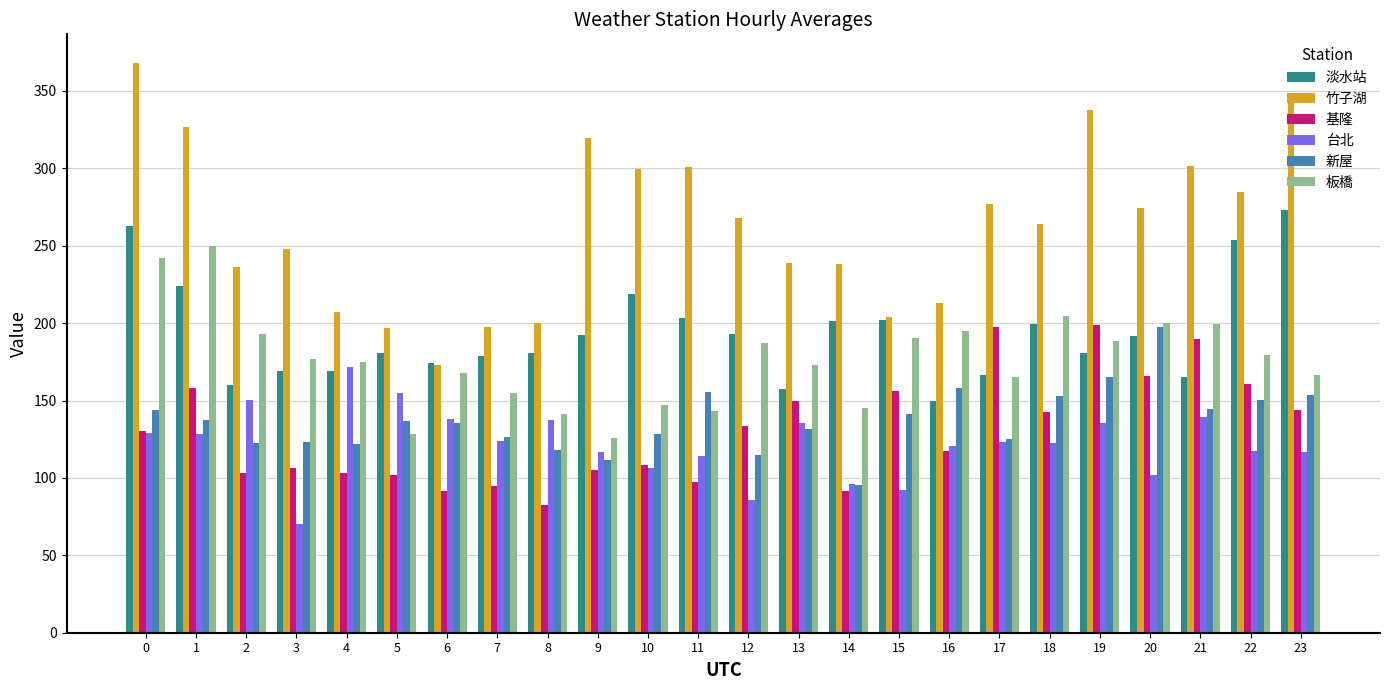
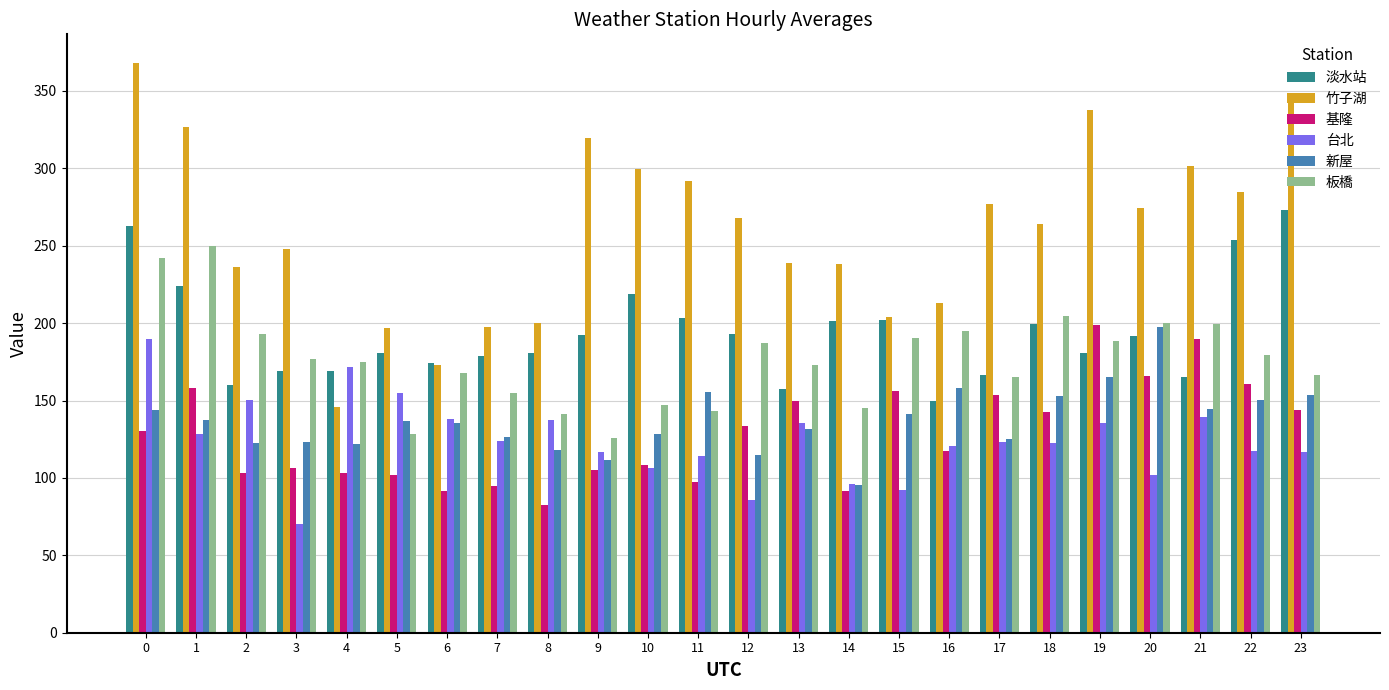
  {
    "竹子湖": {
      "0": 368,
      "1": 327,
      "2": 237,
      "3": 248,
-     "4": 207,
+     "4": 146,
      "5": 197,
      "6": 173,
      "7": 197,
      "8": 200,
      "9": 320,
      "10": 300,
-     "11": 301,
+     "11": 292,
      "12": 268,
      "13": 239,
      "14": 238,
      "15": 204,
      "16": 213,
      "17": 277,
      "18": 264,
      "19": 338,
      "20": 274,
      "21": 302,
      "22": 285,
      "23": 345
    },
    "基隆": {
      "0": 130,
      "1": 158,
      "2": 103,
      "3": 106,
      "4": 103,
      "5": 102,
      "6": 92,
      "7": 95,
      "8": 83,
      "9": 105,
      "10": 108,
      "11": 98,
      "12": 134,
      "13": 150,
      "14": 92,
      "15": 156,
      "16": 118,
-     "17": 197,
+     "17": 154,
      "18": 142,
      "19": 199,
      "20": 166,
      "21": 190,
      "22": 161,
      "23": 144
    },
    "台北": {
-     "0": 129,
+     "0": 190,
      "1": 129,
      "2": 150,
      "3": 70,
      "4": 172,
      "5": 155,
      "6": 138,
      "7": 124,
      "8": 138,
      "9": 117,
      "10": 106,
      "11": 114,
      "12": 86,
      "13": 135,
      "14": 96,
      "15": 92,
      "16": 121,
      "17": 123,
      "18": 123,
      "19": 135,
      "20": 102,
      "21": 140,
      "22": 118,
      "23": 117
    },
    "板橋": {
      "0": 242,
      "1": 250,
      "2": 193,
      "3": 177,
      "4": 175,
      "5": 129,
      "6": 168,
      "7": 155,
      "8": 141,
      "9": 126,
      "10": 147,
      "11": 143,
      "12": 187,
      "13": 173,
      "14": 145,
      "15": 191,
      "16": 195,
      "17": 165,
      "18": 205,
      "19": 189,
      "20": 200,
      "21": 200,
      "22": 180,
      "23": 167
    }
  }
